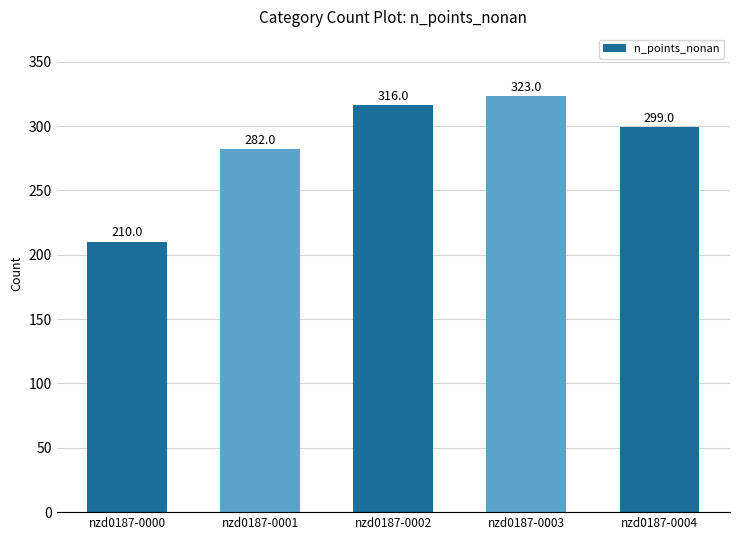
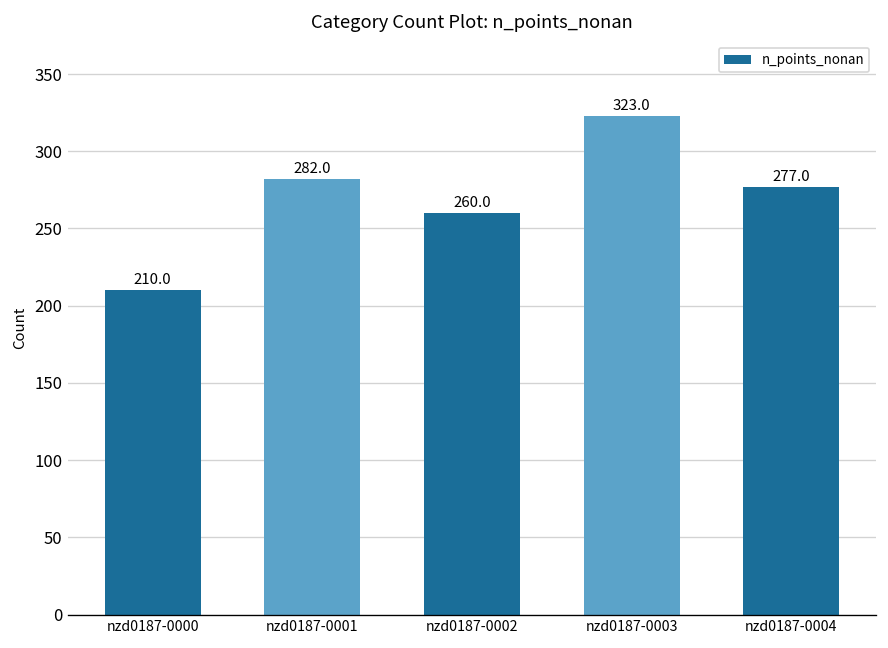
  {
    "nzd0187-0000": 210.0,
    "nzd0187-0001": 282.0,
-   "nzd0187-0002": 316.0,
+   "nzd0187-0002": 260.0,
    "nzd0187-0003": 323.0,
-   "nzd0187-0004": 299.0
+   "nzd0187-0004": 277.0
  }
